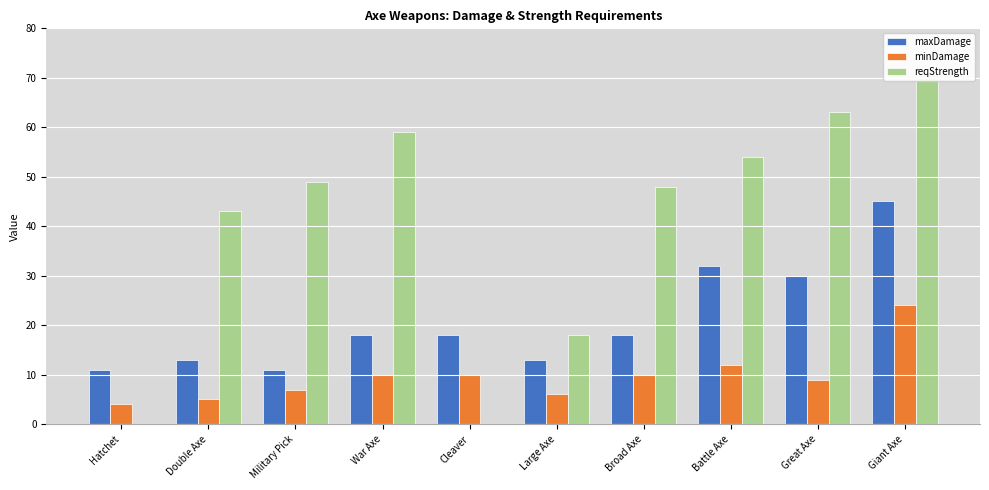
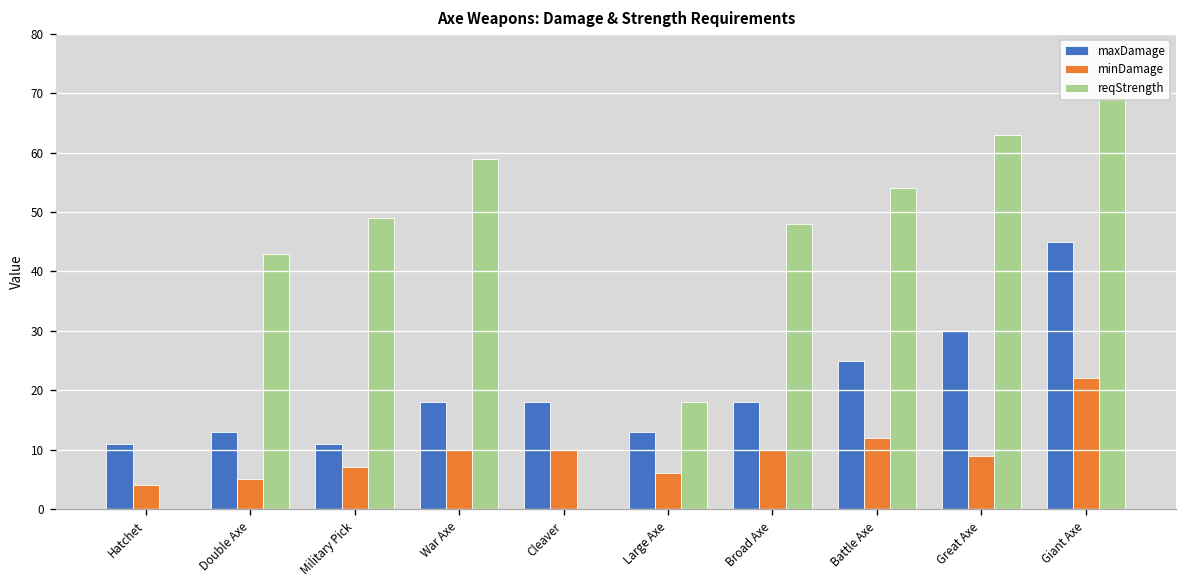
  {
    "maxDamage": {
      "Hatchet": 11,
      "Double Axe": 13,
      "Military Pick": 11,
      "War Axe": 18,
      "Cleaver": 18,
      "Large Axe": 13,
      "Broad Axe": 18,
-     "Battle Axe": 32,
+     "Battle Axe": 25,
      "Great Axe": 30,
      "Giant Axe": 45
    },
    "minDamage": {
      "Hatchet": 4,
      "Double Axe": 5,
      "Military Pick": 7,
      "War Axe": 10,
      "Cleaver": 10,
      "Large Axe": 6,
      "Broad Axe": 10,
      "Battle Axe": 12,
      "Great Axe": 9,
-     "Giant Axe": 24
+     "Giant Axe": 22
    },
    "reqStrength": {
      "Hatchet": 0,
      "Double Axe": 43,
      "Military Pick": 49,
      "War Axe": 59,
      "Cleaver": 0,
      "Large Axe": 18,
      "Broad Axe": 48,
      "Battle Axe": 54,
      "Great Axe": 63
    }
  }
